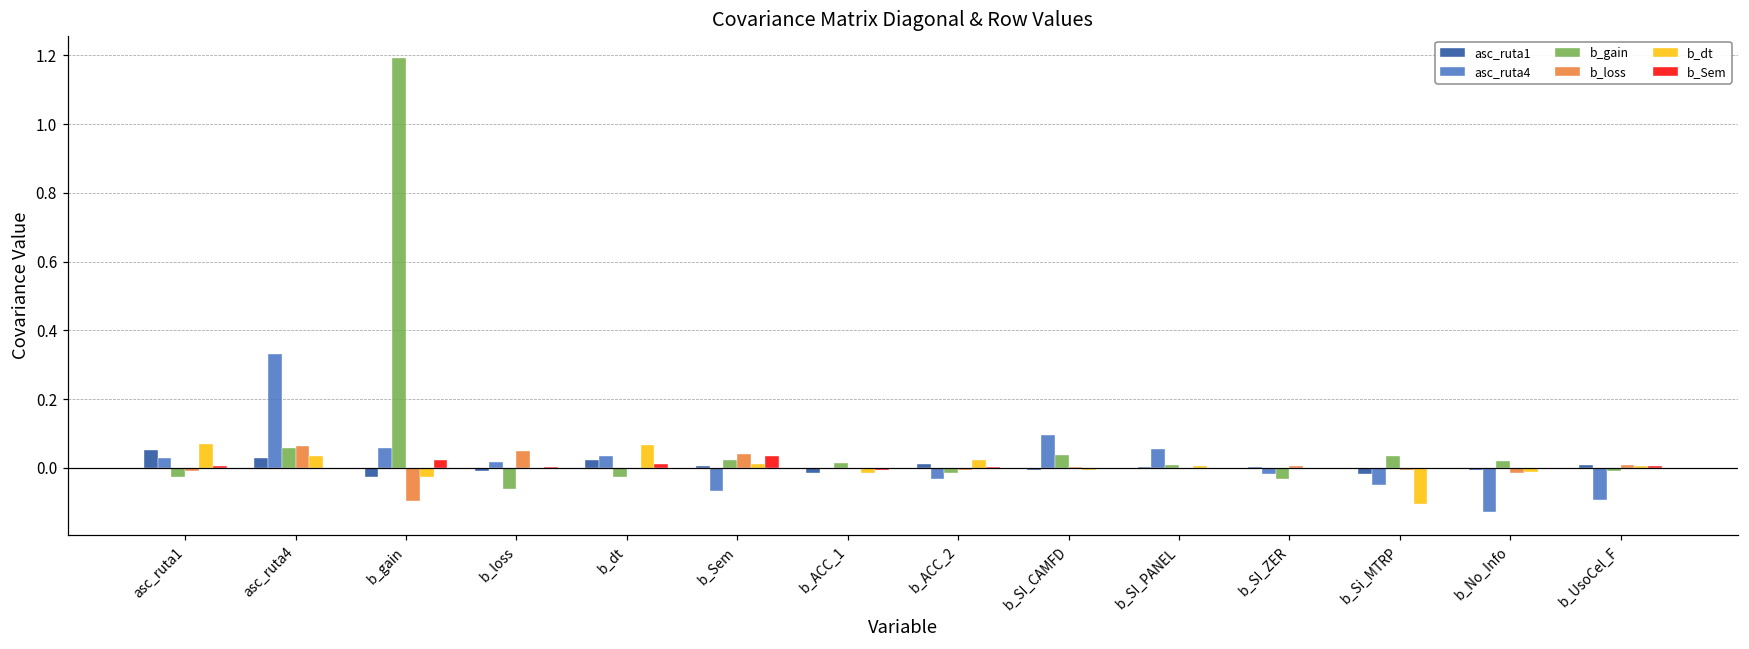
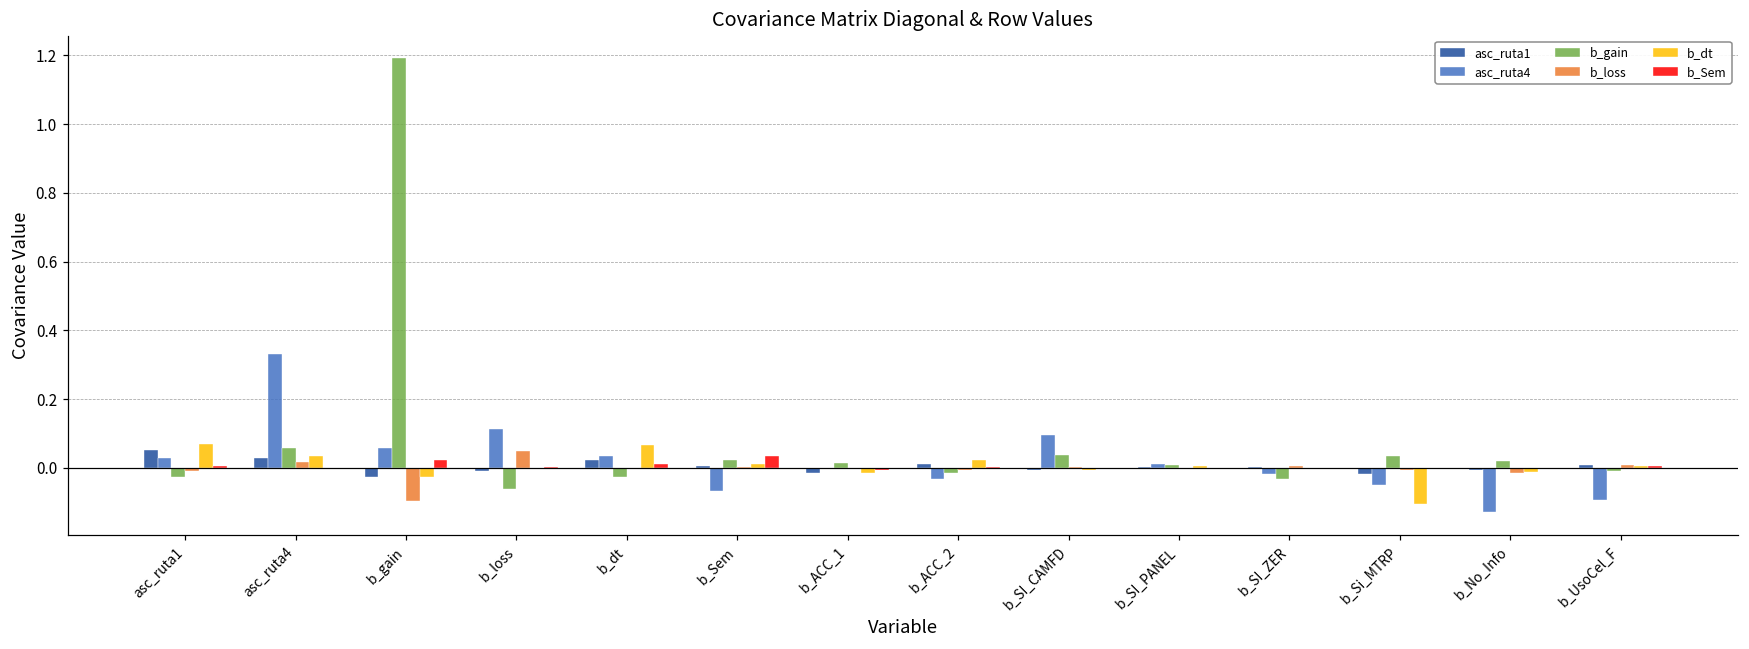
  {
    "asc_ruta1": {
      "asc_ruta1": 0.05,
      "asc_ruta4": 0.03,
      "b_gain": -0.03,
      "b_dt": 0.02,
      "b_ACC_1": -0.01,
      "b_ACC_2": 0.01,
      "b_Si_MTRP": -0.02
    },
    "asc_ruta4": {
      "asc_ruta1": 0.03,
      "asc_ruta4": 0.33,
      "b_gain": 0.06,
-     "b_loss": 0.02,
+     "b_loss": 0.11,
      "b_dt": 0.03,
      "b_Sem": -0.07,
      "b_ACC_2": -0.03,
      "b_SI_CAMFD": 0.09,
-     "b_SI_PANEL": 0.06,
+     "b_SI_PANEL": 0.01,
      "b_SI_ZER": -0.02,
      "b_Si_MTRP": -0.05,
      "b_No_Info": -0.13,
      "b_UsoCel_F": -0.09
    },
    "b_gain": {
      "asc_ruta1": -0.03,
      "asc_ruta4": 0.06,
      "b_gain": 1.19,
      "b_loss": -0.06,
      "b_dt": -0.03,
      "b_Sem": 0.02,
      "b_ACC_1": 0.01,
      "b_ACC_2": -0.01,
      "b_SI_CAMFD": 0.04,
      "b_SI_PANEL": 0.01,
      "b_SI_ZER": -0.03,
      "b_Si_MTRP": 0.04,
      "b_No_Info": 0.02,
      "b_UsoCel_F": -0.01
    },
    "b_loss": {
-     "asc_ruta4": 0.06,
+     "asc_ruta4": 0.02,
      "b_gain": -0.10,
      "b_loss": 0.05,
-     "b_Sem": 0.04,
+     "b_Sem": 0.00,
      "b_No_Info": -0.01
    },
    "b_dt": {
      "asc_ruta1": 0.07,
      "asc_ruta4": 0.03,
      "b_gain": -0.03,
      "b_dt": 0.07,
      "b_Sem": 0.01,
      "b_ACC_1": -0.02,
      "b_ACC_2": 0.02,
      "b_Si_MTRP": -0.10,
      "b_No_Info": -0.01
    },
    "b_Sem": {
      "b_gain": 0.02,
      "b_dt": 0.01,
      "b_Sem": 0.03
    }
  }
